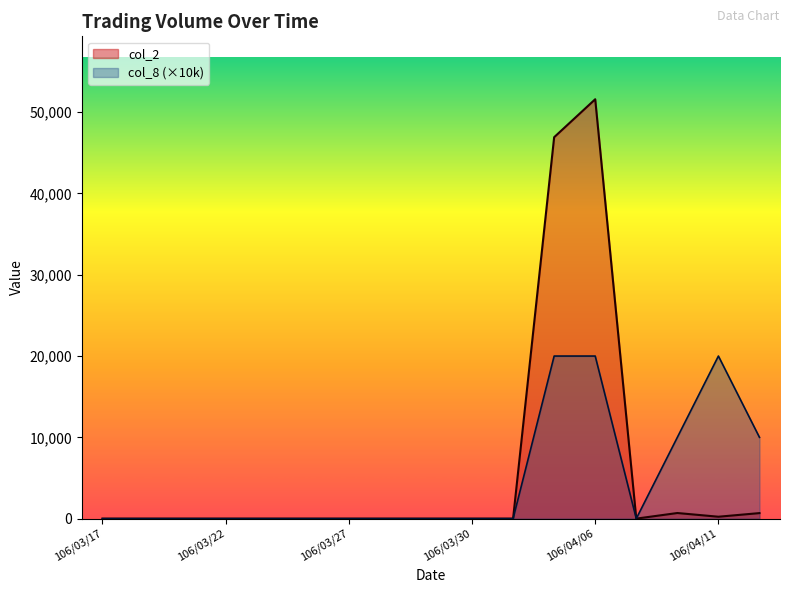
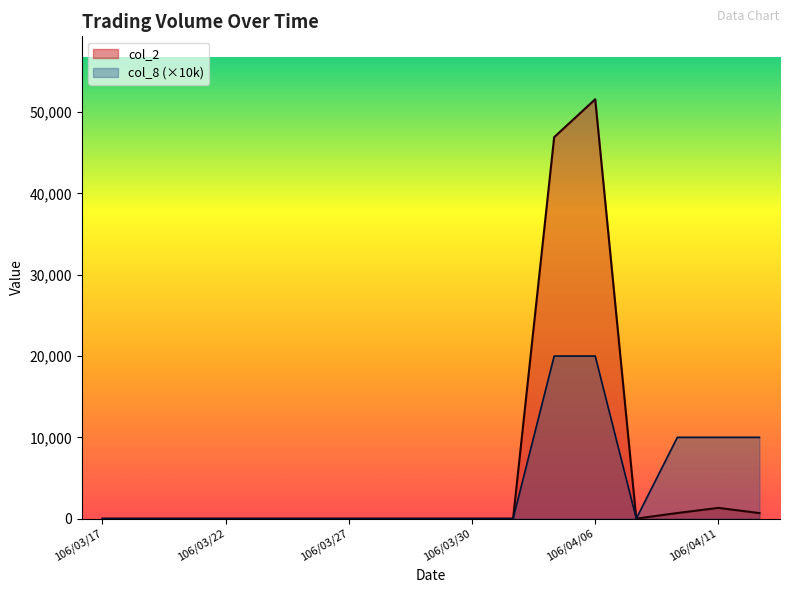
  {
    "col_2": {
      "106/04/06": "52,000",
-     "106/04/11": "0"
+     "106/04/11": "1,000"
    },
    "col_8 (×10k)": {
      "106/04/06": "20,000",
-     "106/04/11": "20,000"
+     "106/04/11": "10,000"
    }
  }
